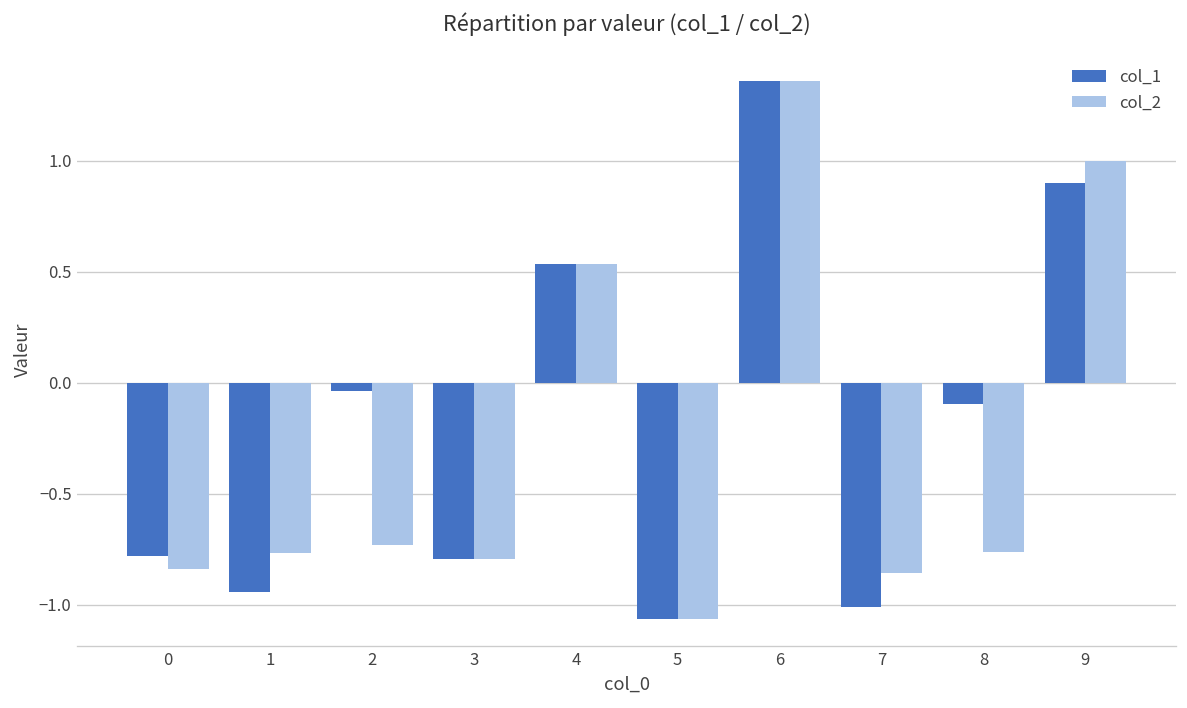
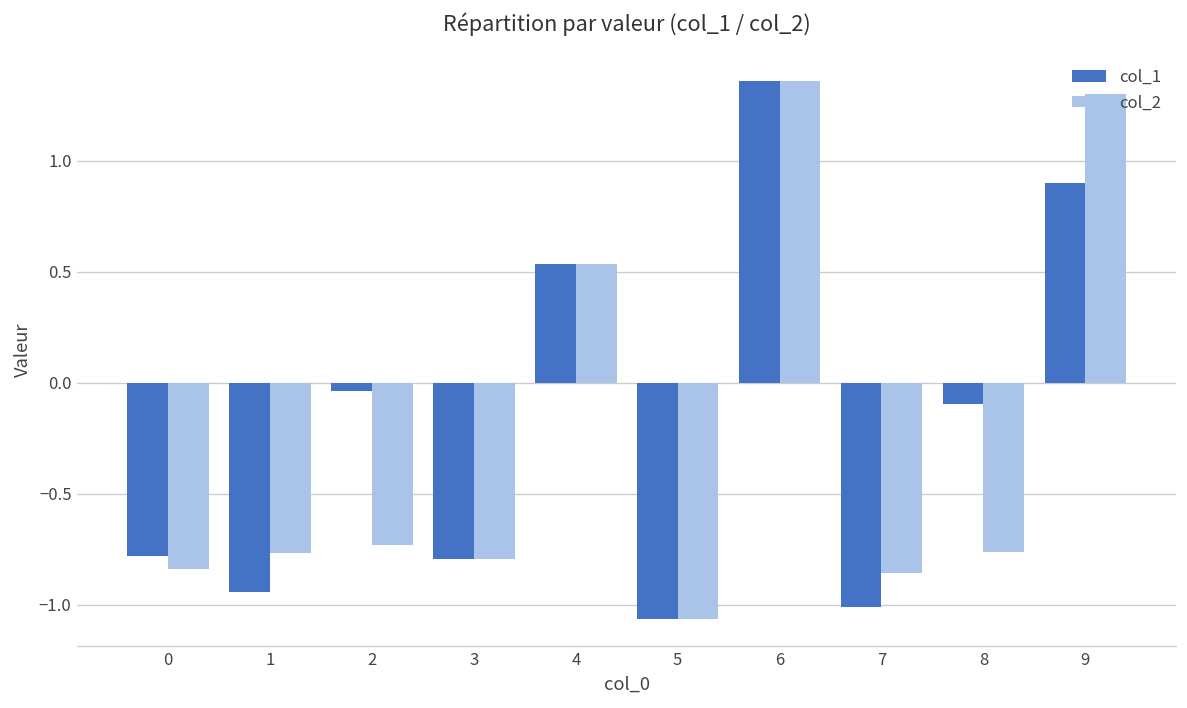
  {
    "col_1": {
      "0": -0.78,
      "1": -0.94,
      "2": -0.04,
      "3": -0.79,
      "4": 0.54,
      "5": -1.07,
      "6": 1.36,
      "7": -1.01,
      "8": -0.10,
      "9": 0.90
    },
    "col_2": {
      "0": -0.84,
      "1": -0.77,
      "2": -0.73,
      "3": -0.79,
      "4": 0.54,
      "5": -1.07,
      "6": 1.36,
      "7": -0.86,
      "8": -0.76,
-     "9": 1.00
+     "9": 1.30
    }
  }
